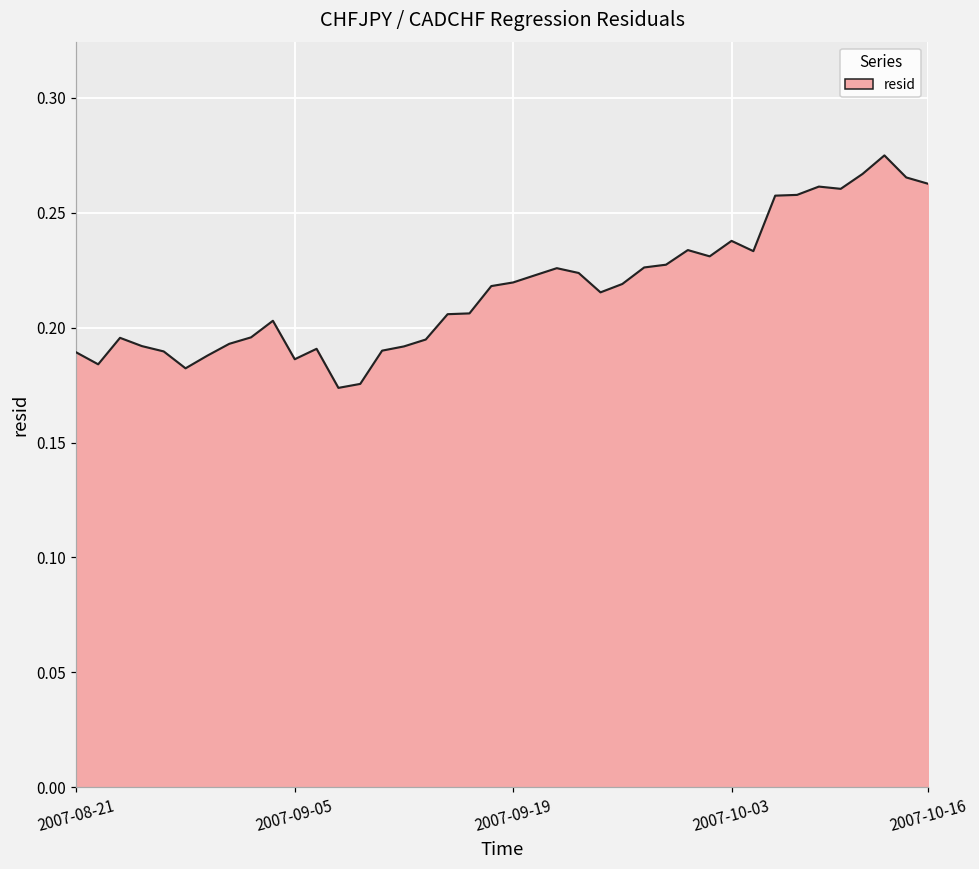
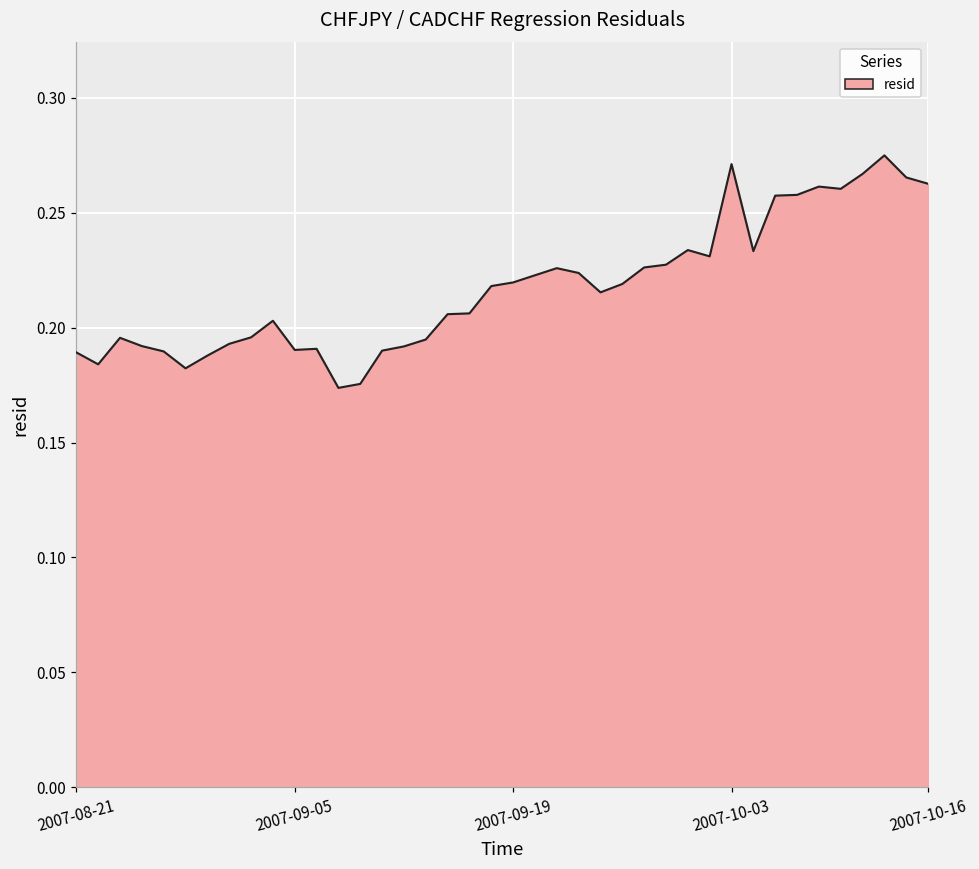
  {
    "2007-08-21": 0.189,
-   "2007-09-05": 0.186,
+   "2007-09-05": 0.190,
    "2007-09-19": 0.220,
-   "2007-10-03": 0.238,
+   "2007-10-03": 0.271,
    "2007-10-16": 0.263
  }
